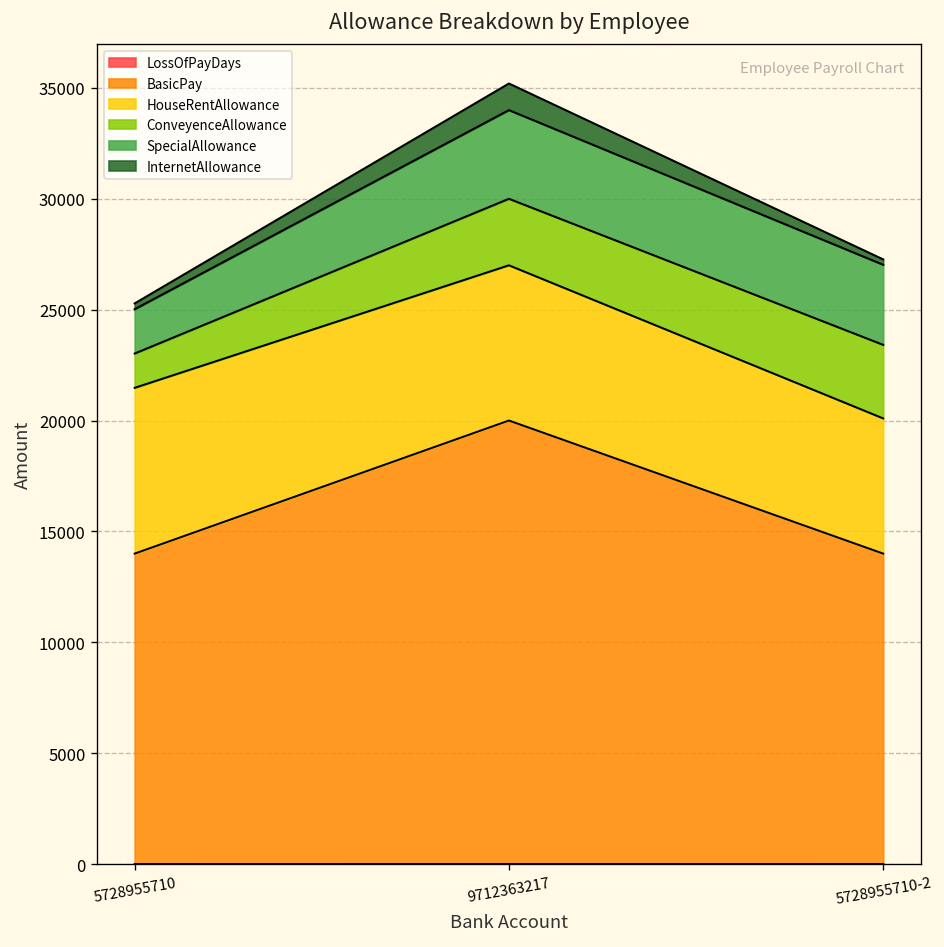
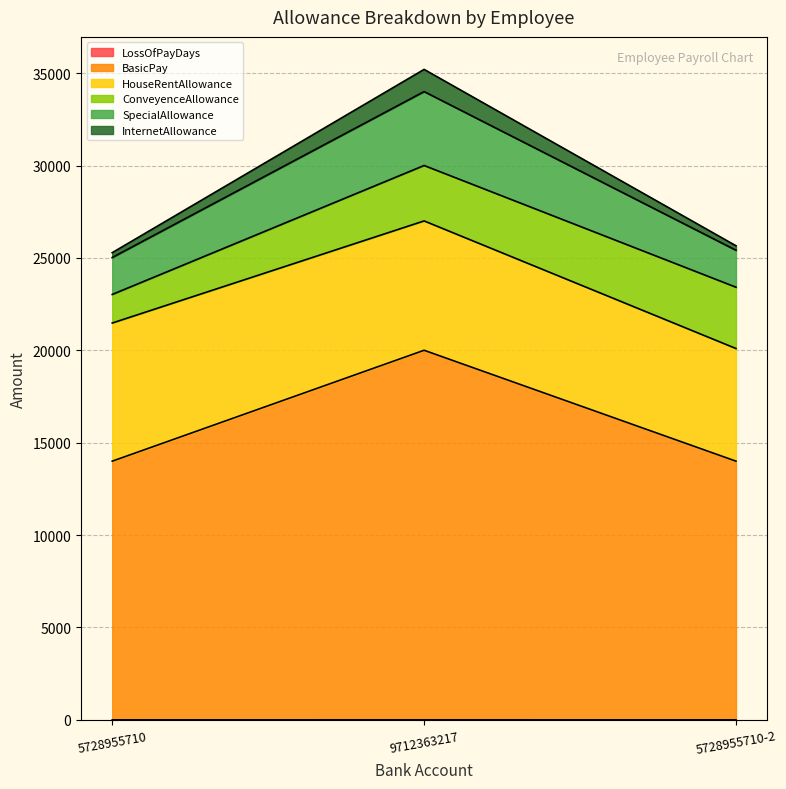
  {
    "LossOfPayDays": {
      "5728955710": 0,
      "9712363217": 0,
      "5728955710-2": 0
    },
    "BasicPay": {
      "5728955710": 14000,
      "9712363217": 20000,
      "5728955710-2": 14000
    },
    "HouseRentAllowance": {
      "5728955710": 7500,
      "9712363217": 7000,
      "5728955710-2": 6100
    },
    "ConveyenceAllowance": {
      "5728955710": 1500,
      "9712363217": 3000,
      "5728955710-2": 3300
    },
    "SpecialAllowance": {
      "5728955710": 2000,
      "9712363217": 4000,
-     "5728955710-2": 3600
+     "5728955710-2": 2000
    },
    "InternetAllowance": {
      "5728955710": 300,
      "9712363217": 1200,
      "5728955710-2": 200
    }
  }
